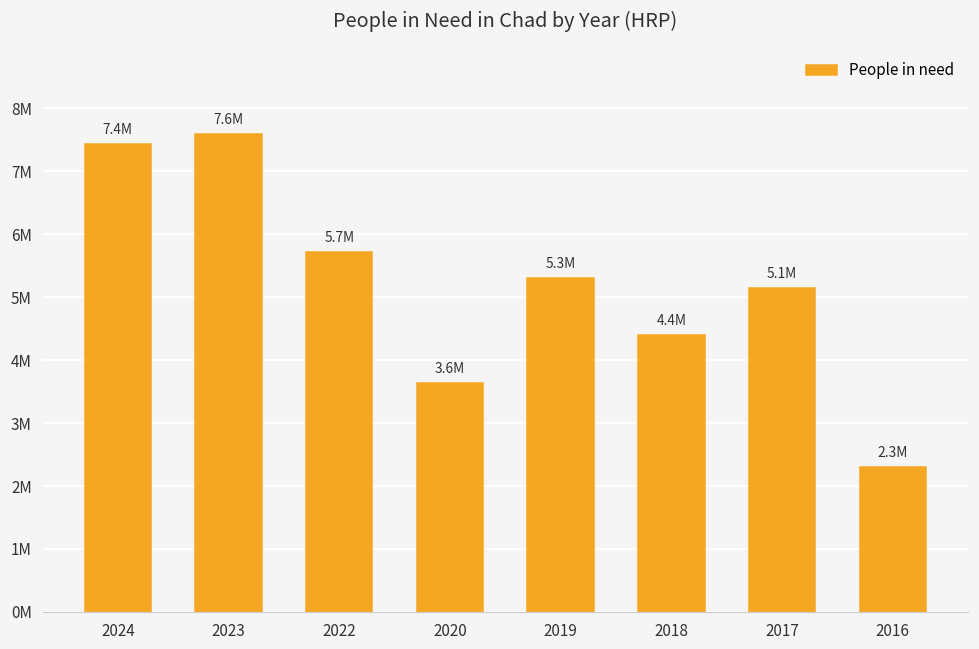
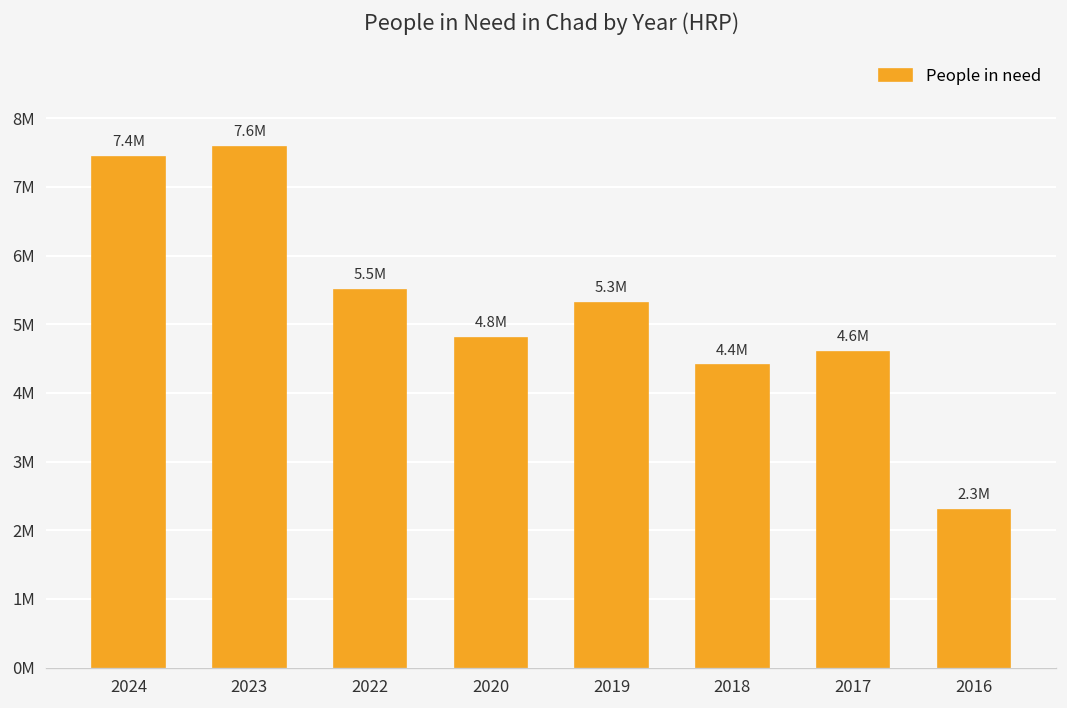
  {
    "2024": "7.4M",
    "2023": "7.6M",
-   "2022": "5.7M",
-   "2020": "3.6M",
+   "2022": "5.5M",
+   "2020": "4.8M",
    "2019": "5.3M",
    "2018": "4.4M",
-   "2017": "5.1M",
+   "2017": "4.6M",
    "2016": "2.3M"
  }
